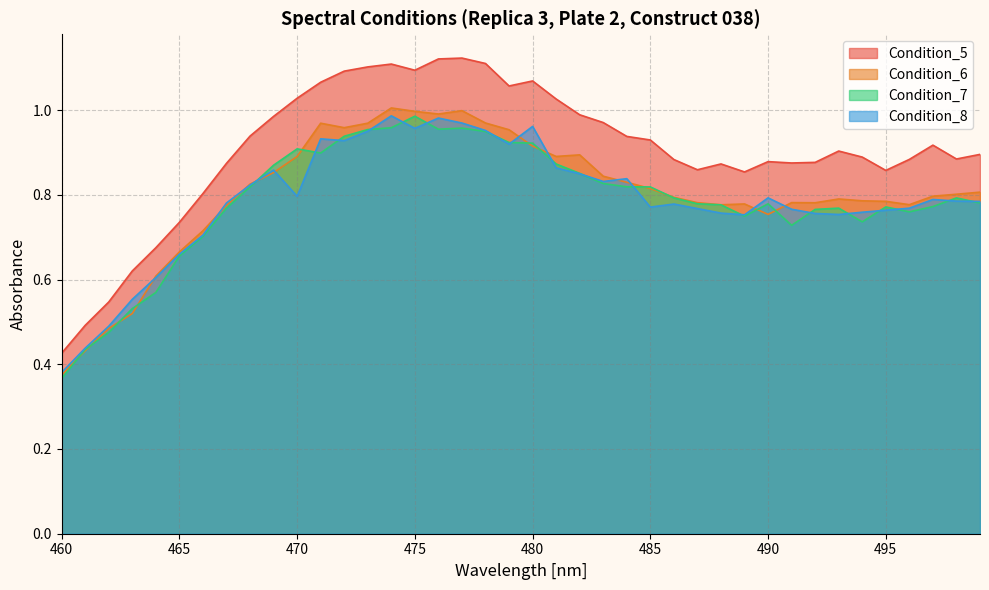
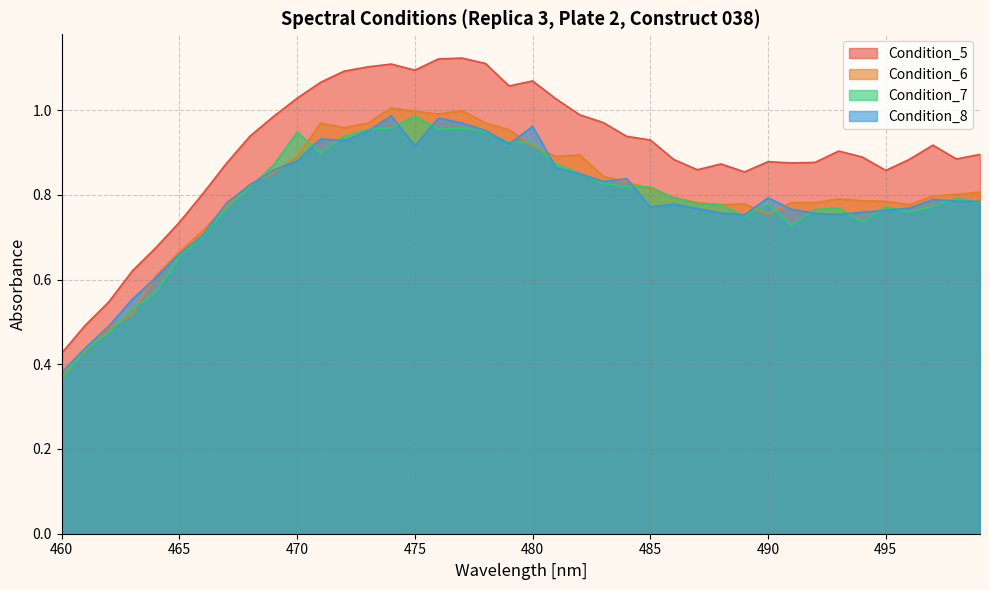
  {
    "Condition_7": {
      "460": 0.37,
-     "470": 0.91,
+     "470": 0.95,
      "475": 0.99,
      "480": 0.92,
      "490": 0.78,
      "495": 0.77
    },
    "Condition_8": {
-     "470": 0.80,
-     "475": 0.96,
+     "470": 0.88,
+     "475": 0.92,
      "480": 0.96,
      "485": 0.77,
      "490": 0.79,
      "495": 0.76
    }
  }
